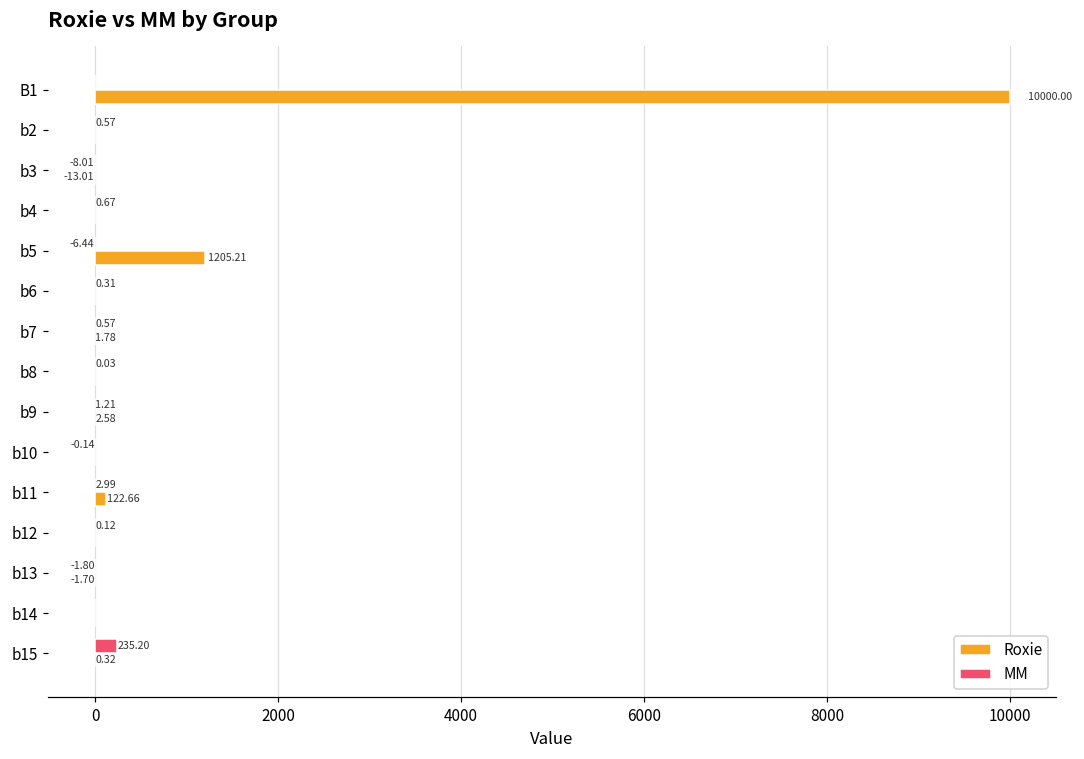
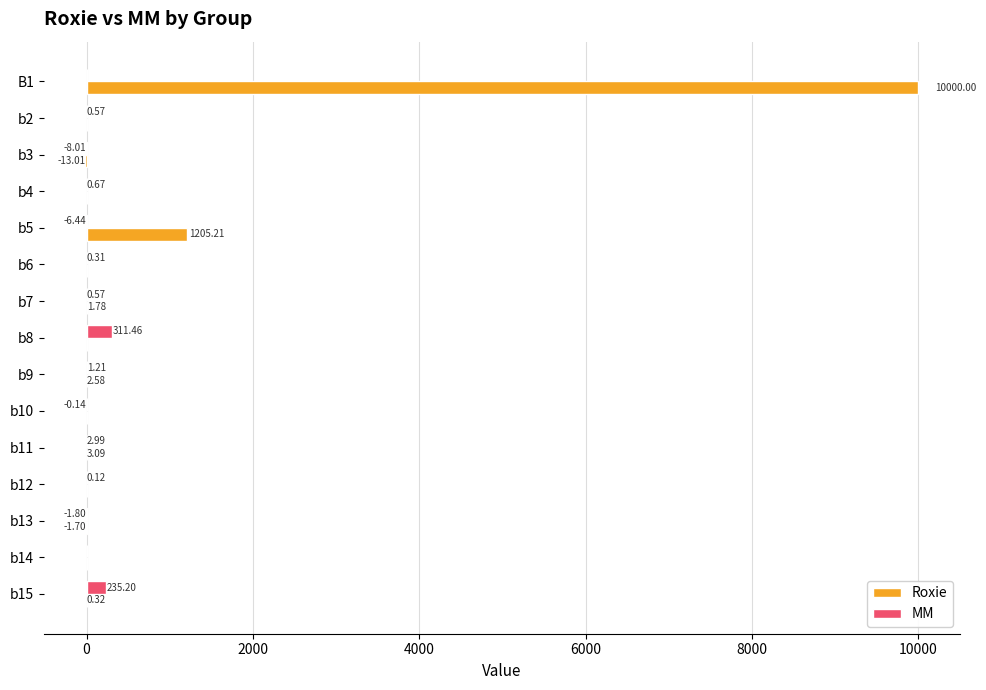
  {
    "Roxie": {
      "B1": 10000.00,
      "b3": -13.01,
      "b5": 1205.21,
      "b7": 1.78,
      "b9": 2.58,
-     "b11": 122.66,
+     "b11": 3.09,
      "b13": -1.70,
      "b15": 0.32
    },
    "MM": {
      "b2": 0.57,
      "b3": -8.01,
      "b4": 0.67,
      "b5": -6.44,
      "b6": 0.31,
      "b7": 0.57,
-     "b8": 0.03,
+     "b8": 311.46,
      "b9": 1.21,
      "b10": -0.14,
      "b11": 2.99,
      "b12": 0.12,
      "b13": -1.80,
      "b15": 235.20
    }
  }
